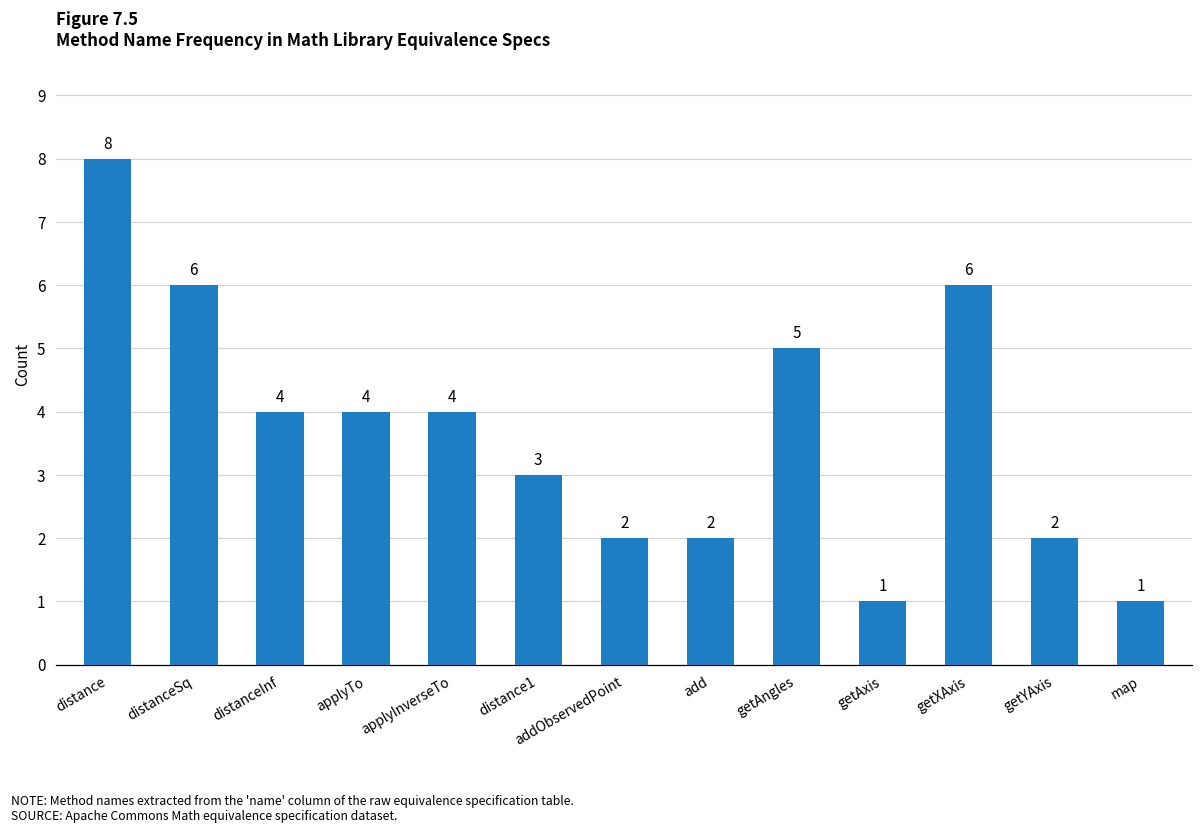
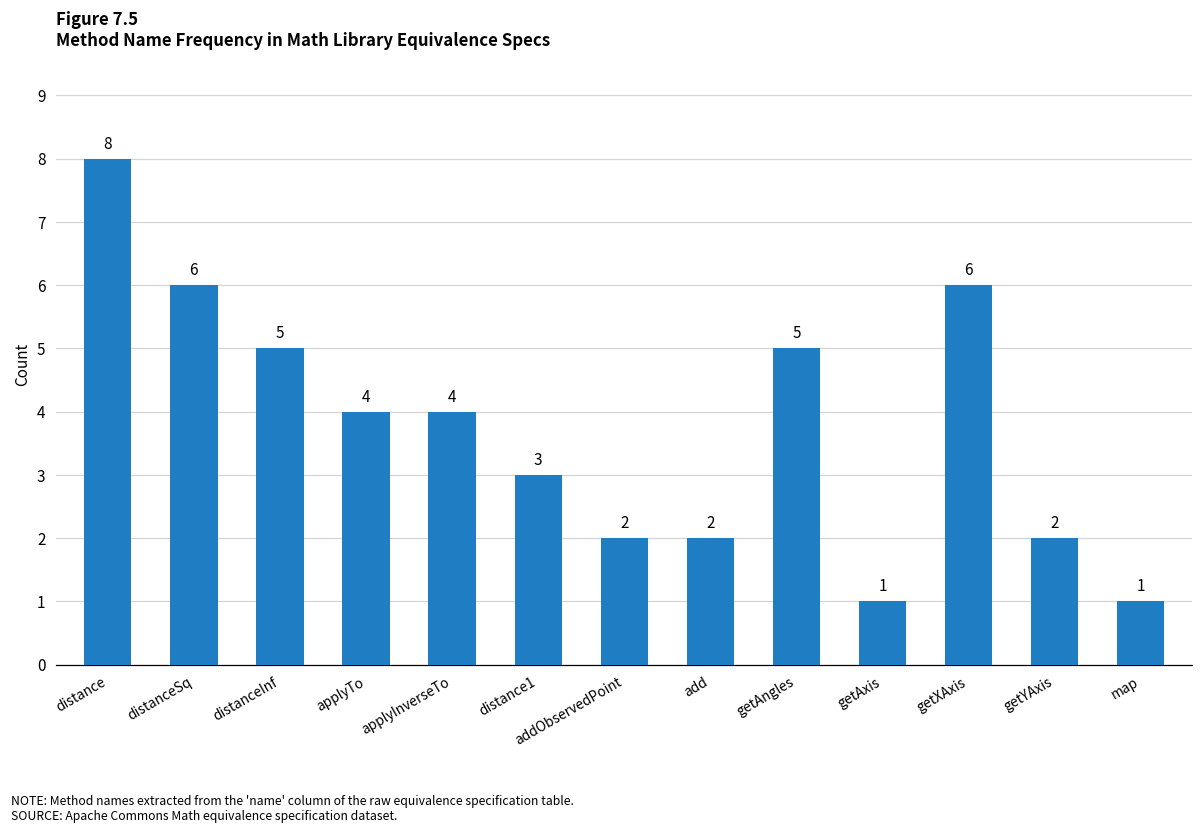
  {
    "distance": 8,
    "distanceSq": 6,
-   "distanceInf": 4,
+   "distanceInf": 5,
    "applyTo": 4,
    "applyInverseTo": 4,
    "distance1": 3,
    "addObservedPoint": 2,
    "add": 2,
    "getAngles": 5,
    "getAxis": 1,
    "getXAxis": 6,
    "getYAxis": 2,
    "map": 1
  }
